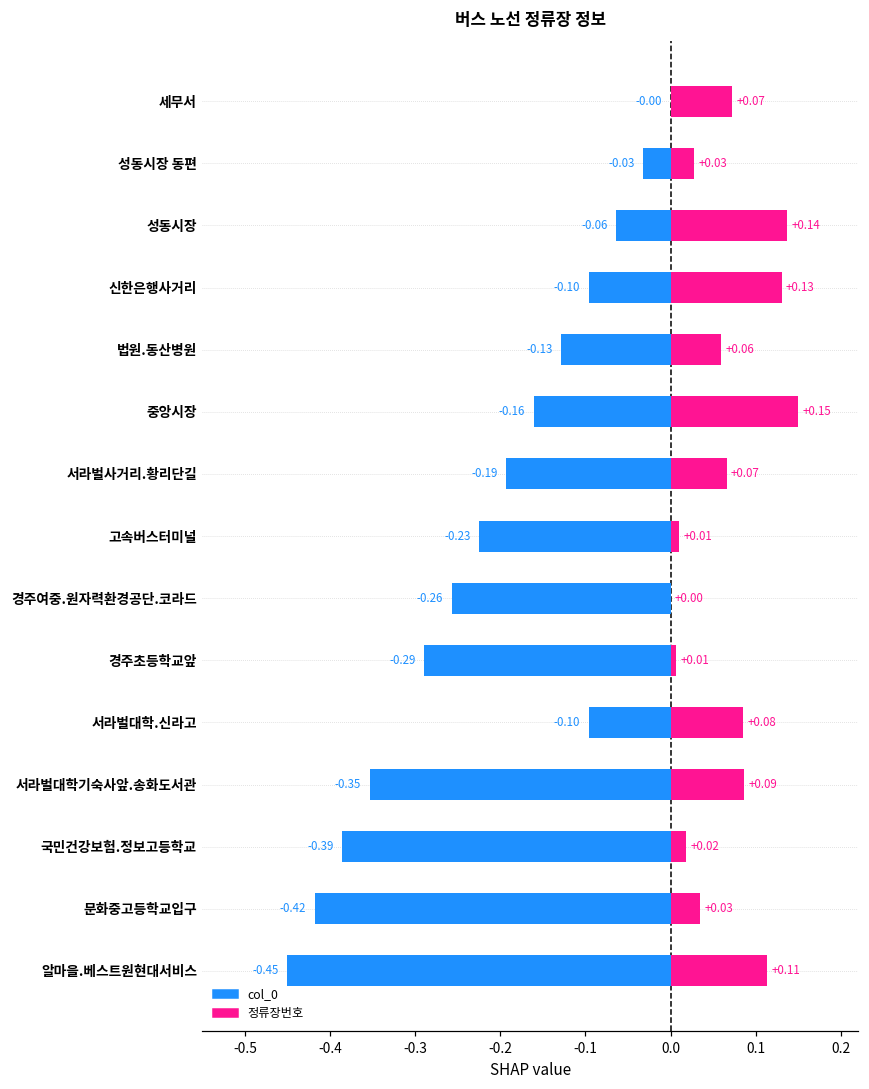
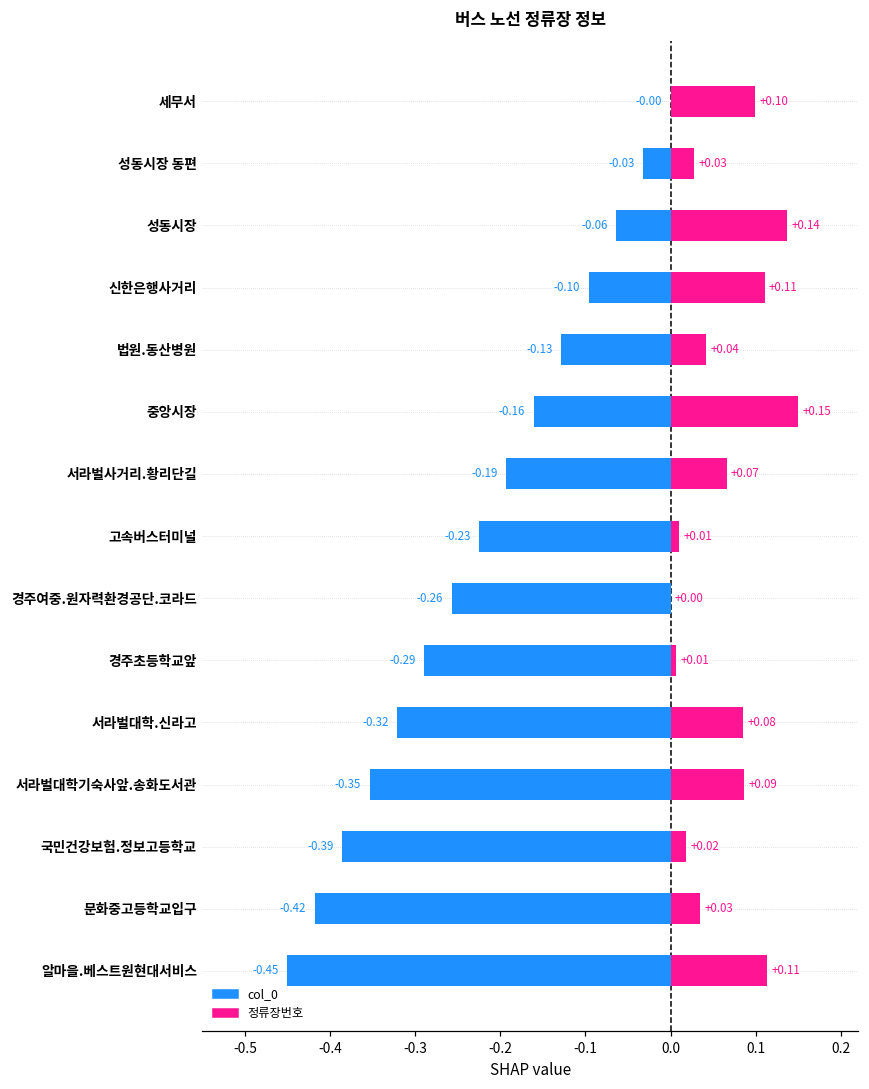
  {
    "col_0": {
      "세무서": "-0.00",
      "성동시장 동편": "-0.03",
      "성동시장": "-0.06",
      "신한은행사거리": "-0.10",
      "법원.동산병원": "-0.13",
      "중앙시장": "-0.16",
      "서라벌사거리.황리단길": "-0.19",
      "고속버스터미널": "-0.23",
      "경주여중.원자력환경공단.코라드": "-0.26",
      "경주초등학교앞": "-0.29",
-     "서라벌대학.신라고": "-0.10",
+     "서라벌대학.신라고": "-0.32",
      "서라벌대학기숙사앞.송화도서관": "-0.35",
      "국민건강보험.정보고등학교": "-0.39",
      "문화중고등학교입구": "-0.42",
      "알마을.베스트원현대서비스": "-0.45"
    },
    "정류장번호": {
-     "세무서": "+0.07",
+     "세무서": "+0.10",
      "성동시장 동편": "+0.03",
      "성동시장": "+0.14",
-     "신한은행사거리": "+0.13",
-     "법원.동산병원": "+0.06",
+     "신한은행사거리": "+0.11",
+     "법원.동산병원": "+0.04",
      "중앙시장": "+0.15",
      "서라벌사거리.황리단길": "+0.07",
      "고속버스터미널": "+0.01",
      "경주여중.원자력환경공단.코라드": "+0.00",
      "경주초등학교앞": "+0.01",
      "서라벌대학.신라고": "+0.08",
      "서라벌대학기숙사앞.송화도서관": "+0.09",
      "국민건강보험.정보고등학교": "+0.02",
      "문화중고등학교입구": "+0.03",
      "알마을.베스트원현대서비스": "+0.11"
    }
  }
